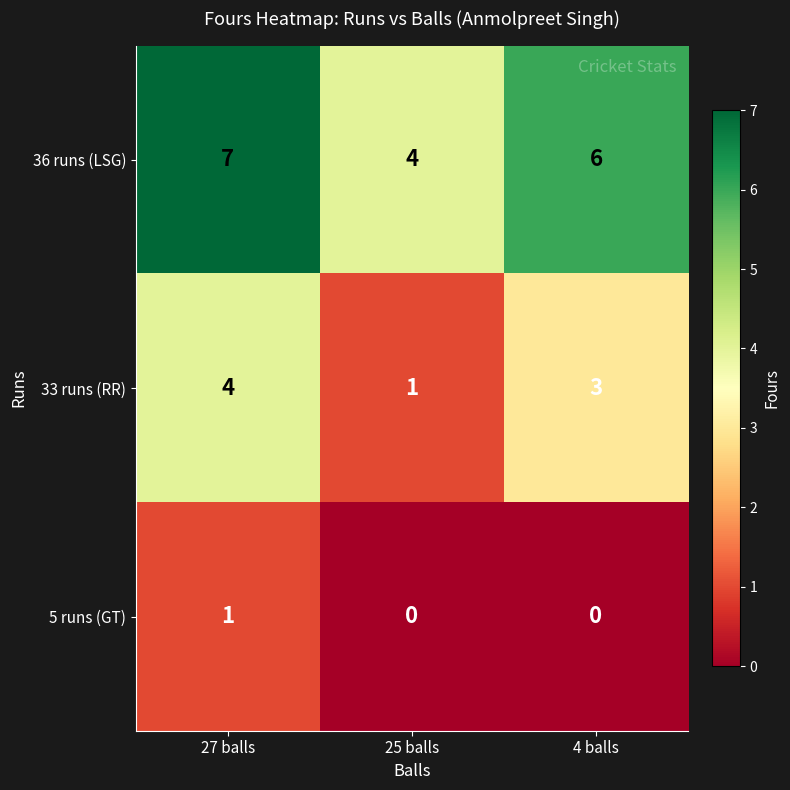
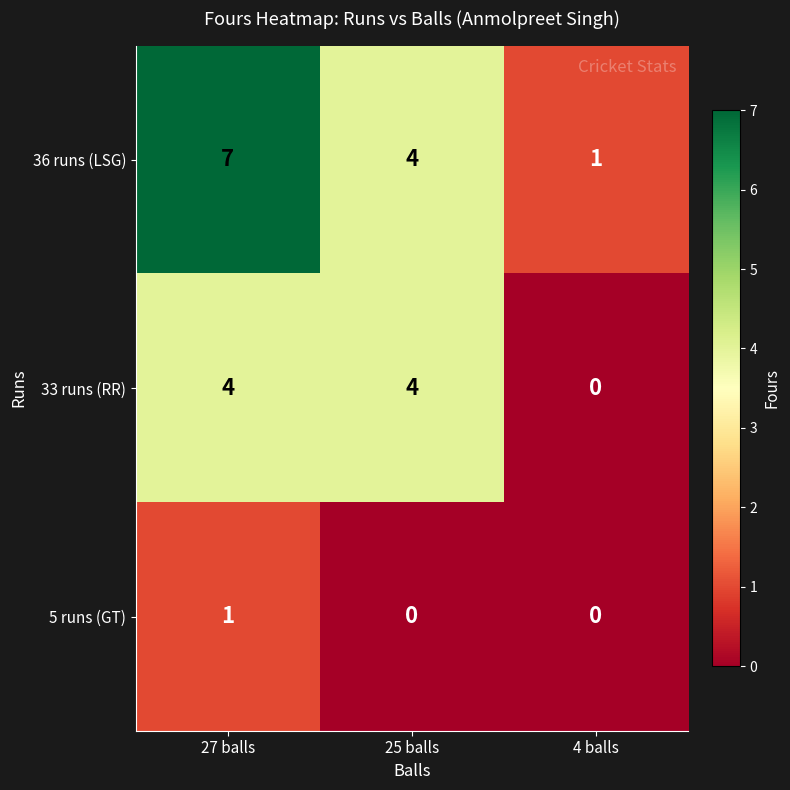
  {
    "36 runs (LSG)": {
      "27 balls": 7,
      "25 balls": 4,
-     "4 balls": 6
+     "4 balls": 1
    },
    "33 runs (RR)": {
      "27 balls": 4,
-     "25 balls": 1,
-     "4 balls": 3
+     "25 balls": 4,
+     "4 balls": 0
    },
    "5 runs (GT)": {
      "27 balls": 1,
      "25 balls": 0,
      "4 balls": 0
    }
  }
